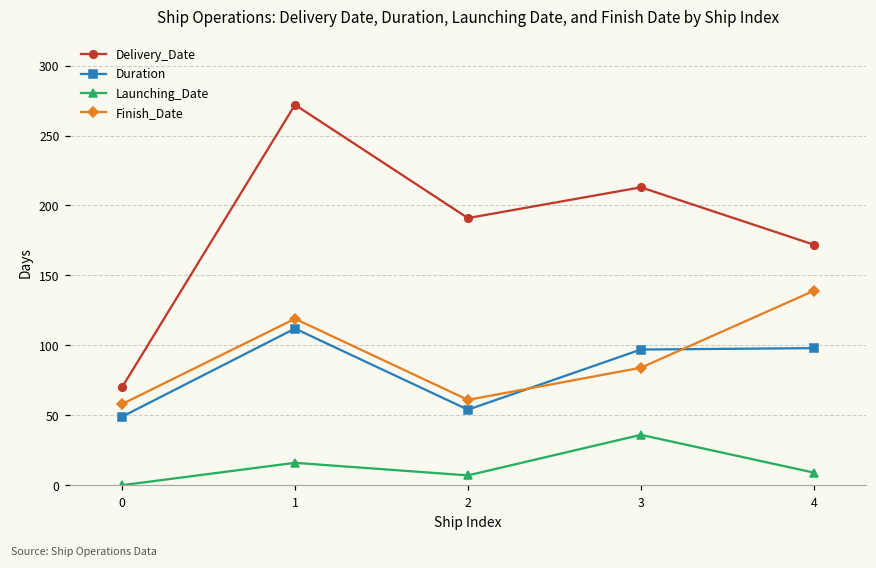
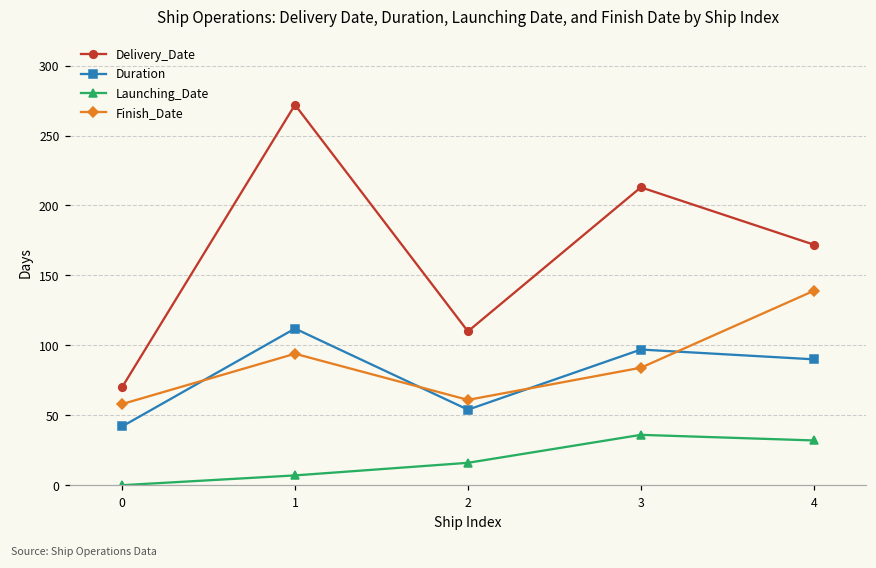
  {
    "Delivery_Date": {
      "0": 70,
      "1": 272,
-     "2": 191,
+     "2": 110,
      "3": 213,
      "4": 172
    },
    "Duration": {
-     "0": 49,
+     "0": 42,
      "1": 112,
      "2": 54,
      "3": 97,
-     "4": 98
+     "4": 90
    },
    "Launching_Date": {
      "0": 0,
-     "1": 16,
-     "2": 7,
+     "1": 7,
+     "2": 16,
      "3": 36,
-     "4": 9
+     "4": 32
    },
    "Finish_Date": {
      "0": 58,
-     "1": 119,
+     "1": 94,
      "2": 61,
      "3": 84,
      "4": 139
    }
  }
